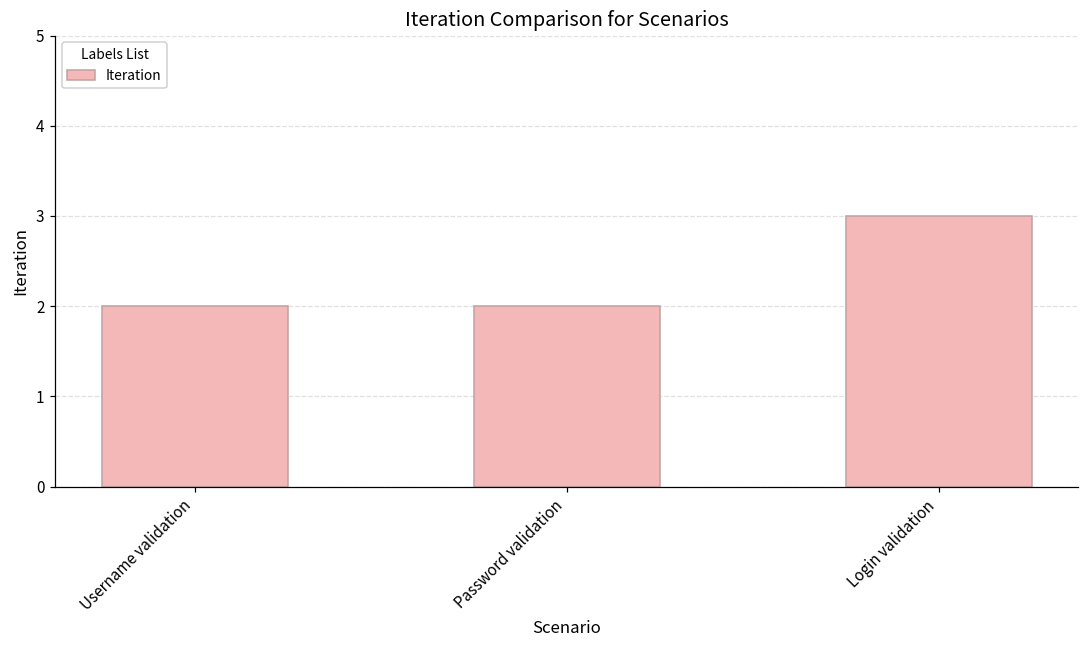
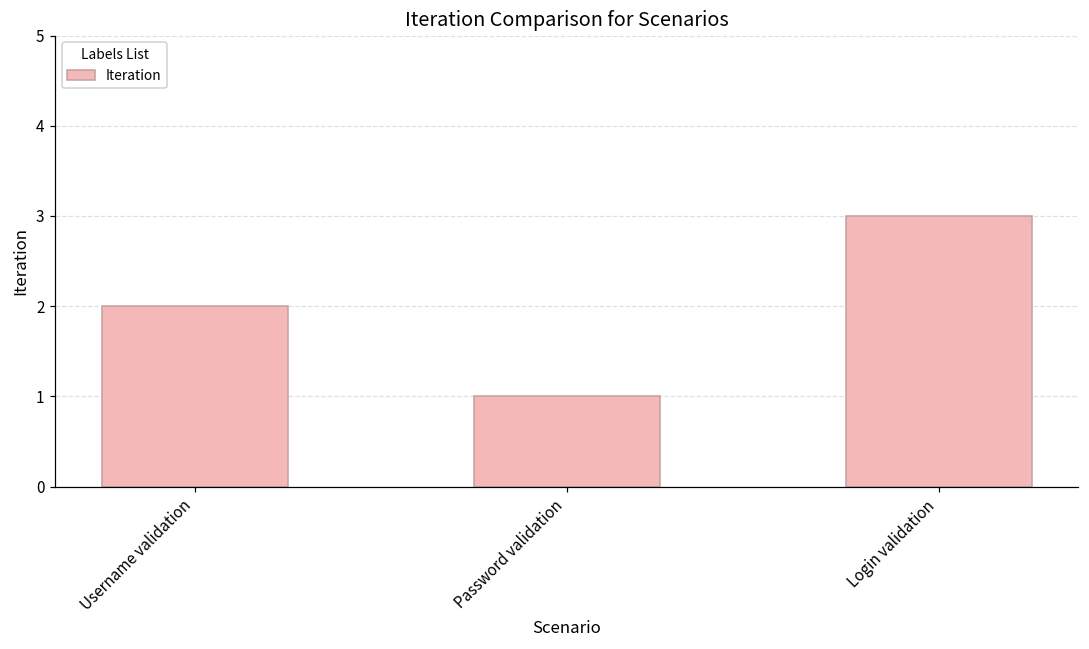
  {
    "Username validation": 2,
-   "Password validation": 2,
+   "Password validation": 1,
    "Login validation": 3
  }
